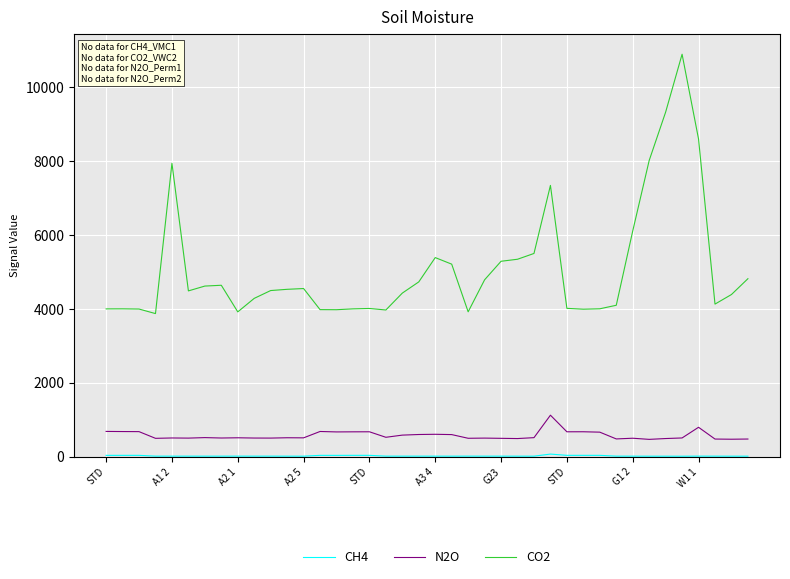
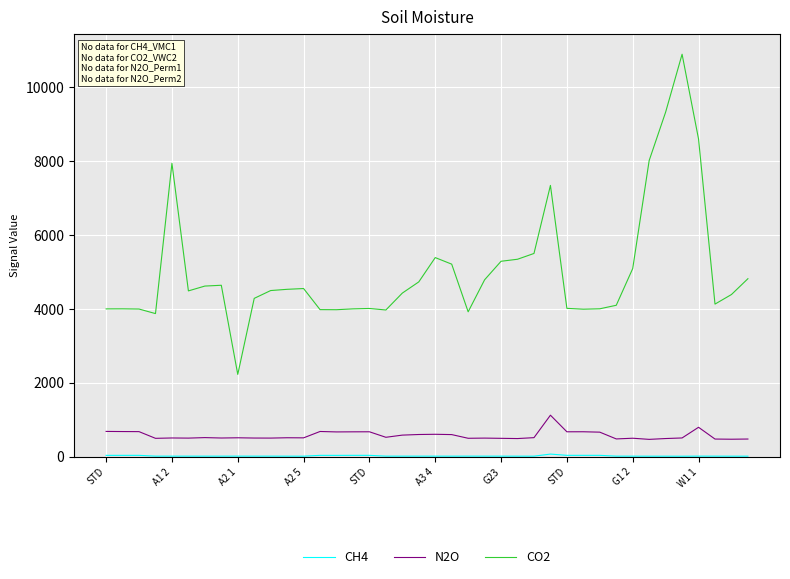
  {
    "CH4": {
      "A1 2": 0,
      "A2 1": 0,
      "A2 5": 0,
      "A3 4": 0,
      "G23": 0,
      "G1 2": 0,
      "W1 1": 0
    },
    "N2O": {
      "A1 2": 500,
      "A2 1": 500,
      "A2 5": 500,
      "A3 4": 600,
      "G23": 500,
      "G1 2": 500,
      "W1 1": 800
    },
    "CO2": {
      "A1 2": 7900,
-     "A2 1": 3900,
+     "A2 1": 2200,
      "A2 5": 4600,
      "A3 4": 5400,
      "G23": 5300,
-     "G1 2": 6100,
+     "G1 2": 5100,
      "W1 1": 8600
    }
  }
